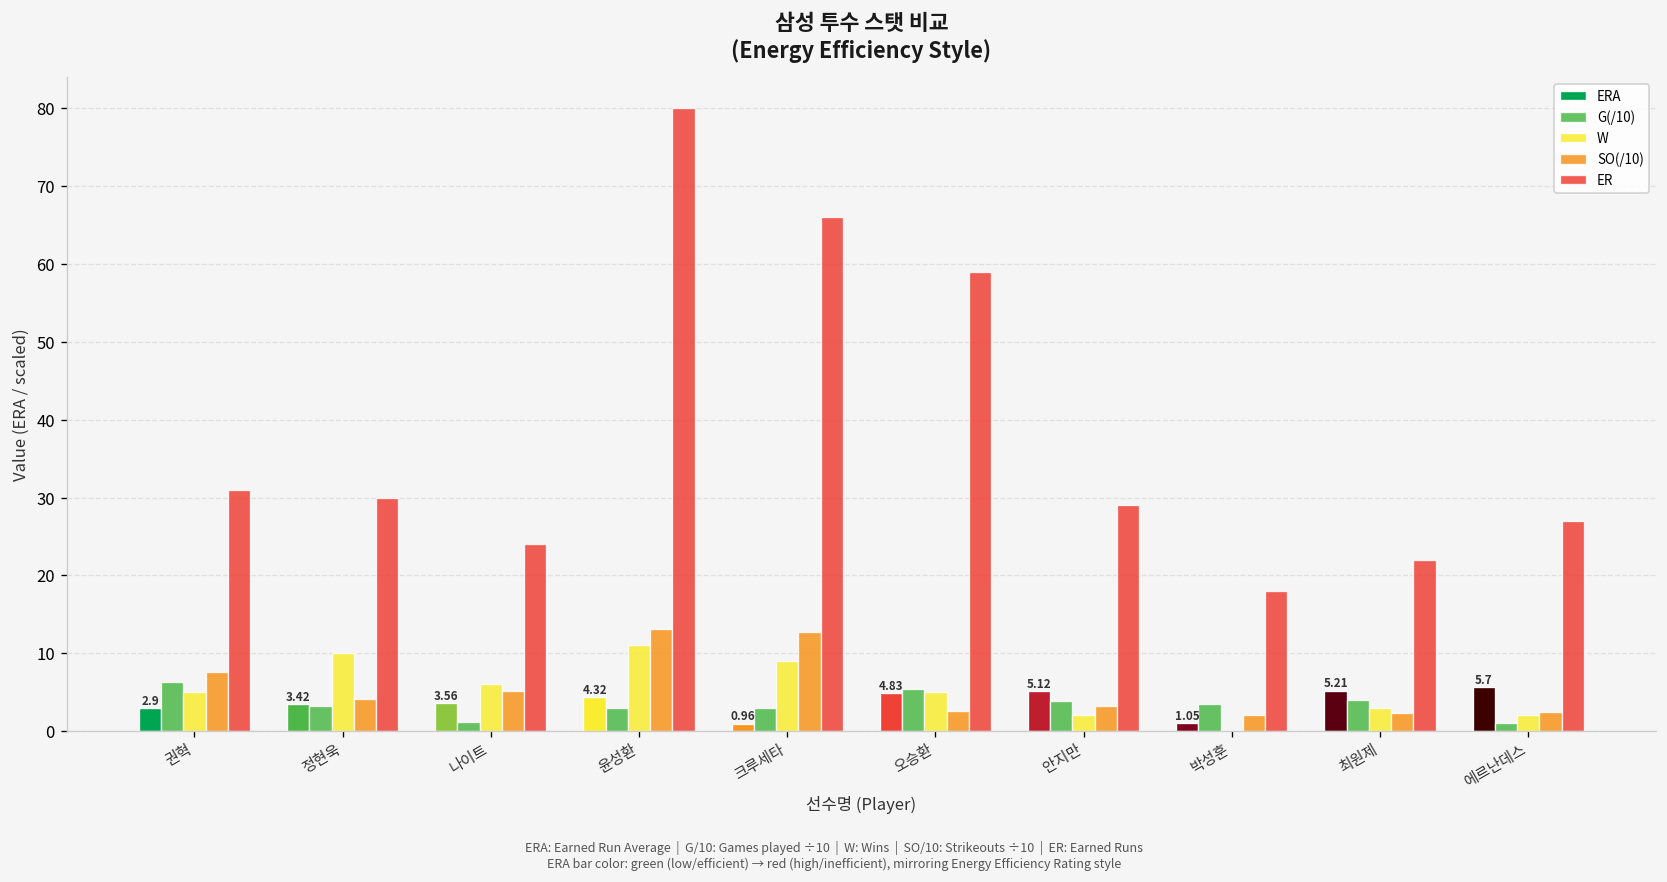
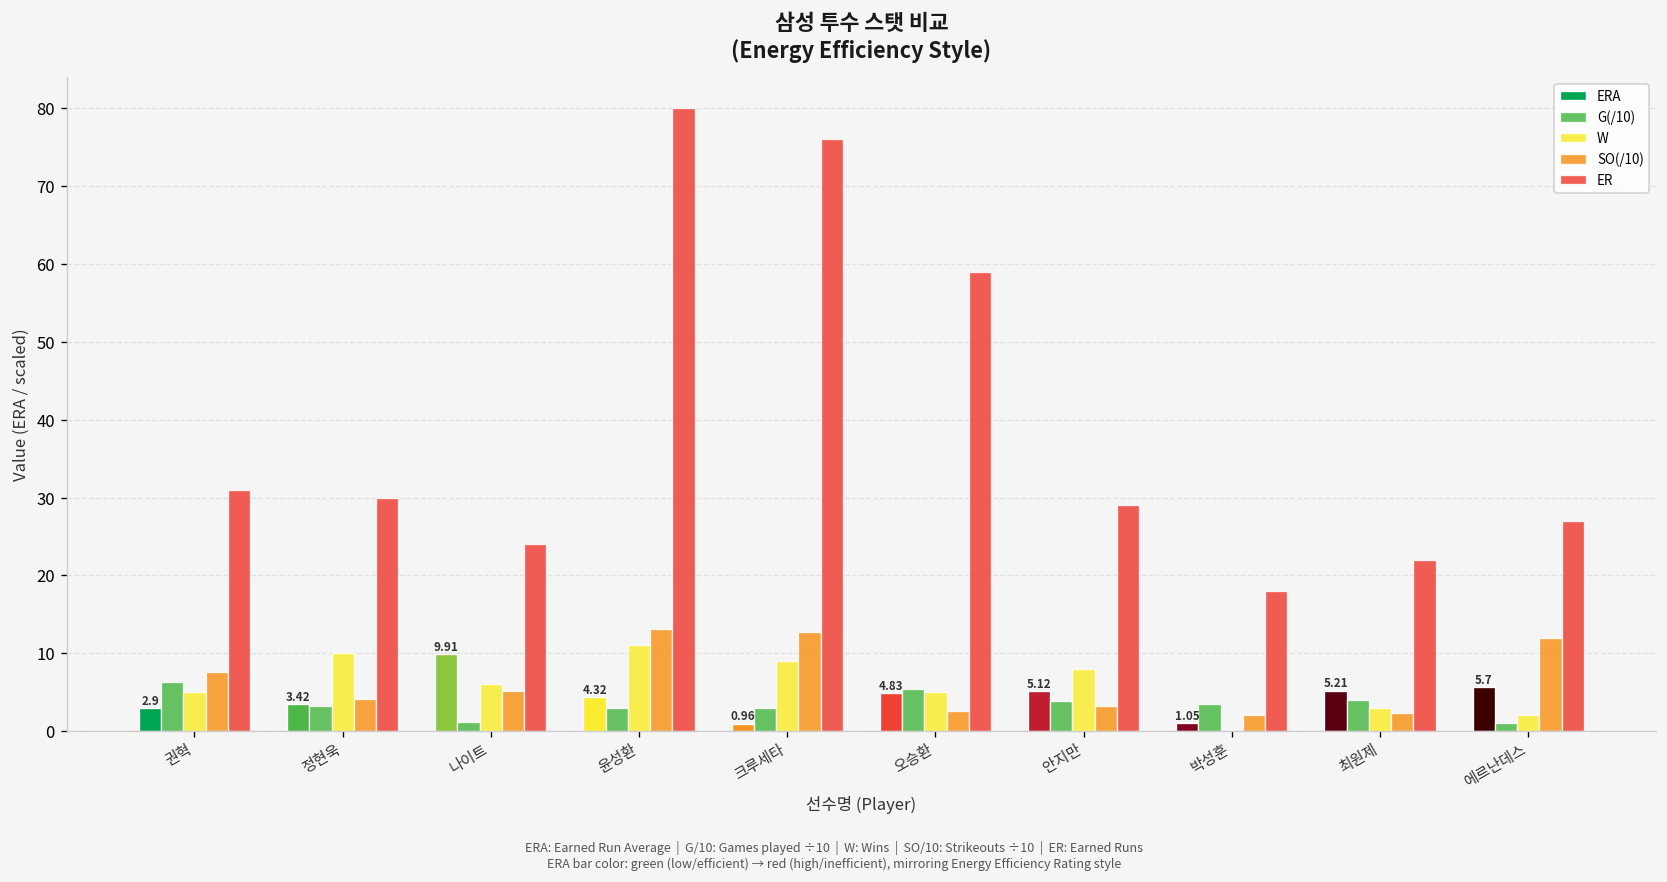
  {
    "ERA": {
      "권혁": 2.9,
      "정현욱": 3.42,
-     "나이트": 3.56,
+     "나이트": 9.91,
      "윤성환": 4.32,
      "크루세타": 0.96,
      "오승환": 4.83,
      "안지만": 5.12,
      "박성훈": 1.05,
      "최원제": 5.21,
      "에르난데스": 5.7
    },
    "G(/10)": {
      "권혁": 6,
      "정현욱": 3,
      "나이트": 1,
      "윤성환": 3,
      "크루세타": 3,
      "오승환": 5,
      "안지만": 4,
      "박성훈": 4,
      "최원제": 4,
      "에르난데스": 1
    },
    "W": {
      "권혁": 5,
      "정현욱": 10,
      "나이트": 6,
      "윤성환": 11,
      "크루세타": 9,
      "오승환": 5,
-     "안지만": 2,
+     "안지만": 8,
      "박성훈": 0,
      "최원제": 3,
      "에르난데스": 2
    },
    "SO(/10)": {
      "권혁": 8,
      "정현욱": 4,
      "나이트": 5,
      "윤성환": 13,
      "크루세타": 13,
      "오승환": 3,
      "안지만": 3,
      "박성훈": 2,
      "최원제": 2,
-     "에르난데스": 2
+     "에르난데스": 12
    },
    "ER": {
      "권혁": 31,
      "정현욱": 30,
      "나이트": 24,
      "윤성환": 80,
-     "크루세타": 66,
+     "크루세타": 76,
      "오승환": 59,
      "안지만": 29,
      "박성훈": 18,
      "최원제": 22,
      "에르난데스": 27
    }
  }
